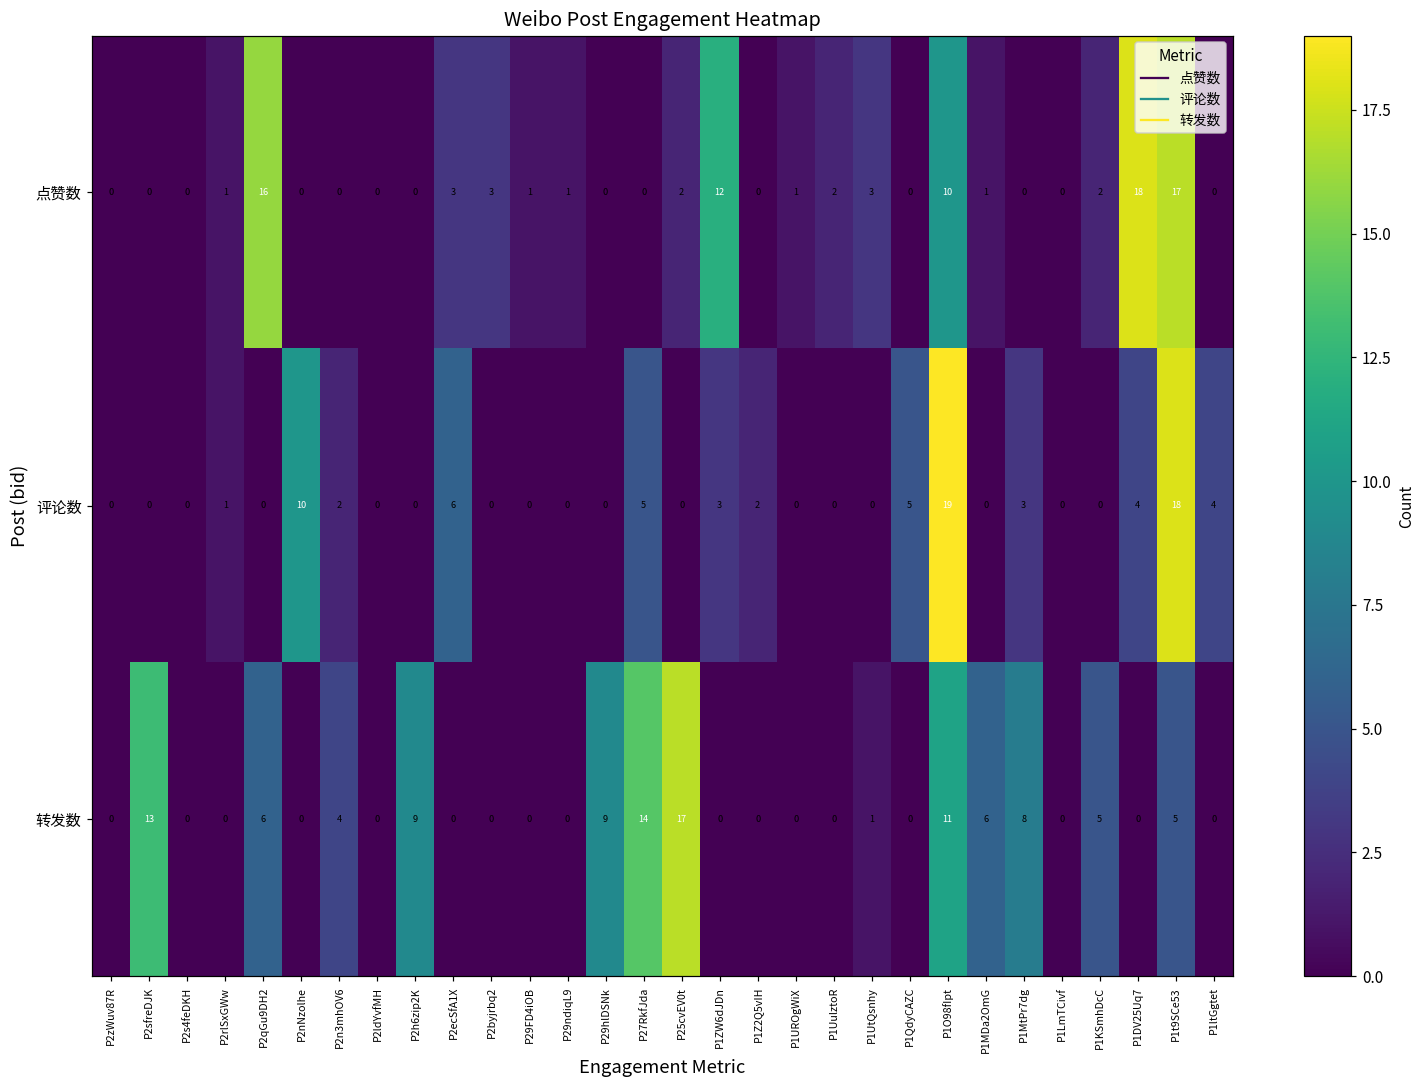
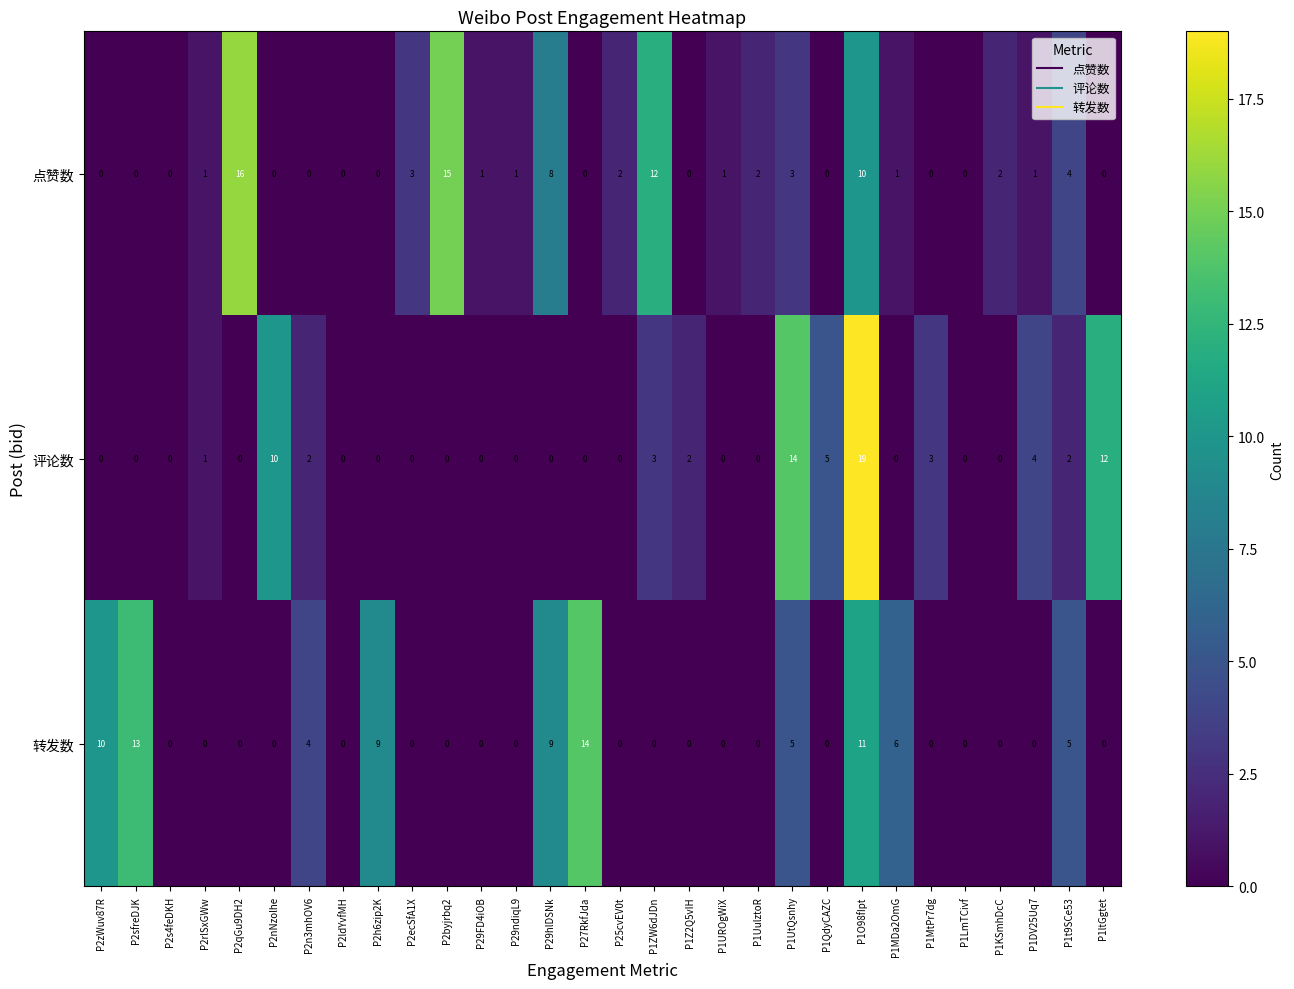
  {
    "点赞数": {
      "P2zWuv87R": 0,
      "P2sfreDJK": 0,
      "P2s4feDKH": 0,
      "P2rlSxGWw": 1,
      "P2qGu9DH2": 16,
      "P2nNzolhe": 0,
      "P2n3mhOV6": 0,
      "P2ldYvfMH": 0,
      "P2h6zip2K": 0,
      "P2ecSfA1X": 3,
-     "P2byjrbq2": 3,
+     "P2byjrbq2": 15,
      "P29FD4iOB": 1,
      "P29ndiqL9": 1,
-     "P29hlDSNk": 0,
+     "P29hlDSNk": 8,
      "P27RkfJda": 0,
      "P25cvEV0t": 2,
      "P1ZW6dJDn": 12,
      "P1Z2Q5vIH": 0,
      "P1UROgWiX": 1,
      "P1UulztoR": 2,
      "P1UtQsnhy": 3,
      "P1QdyCAZC": 0,
      "P1O98fIpt": 10,
      "P1MDa2OmG": 1,
      "P1MtPr7dg": 0,
      "P1LmTCivf": 0,
      "P1KSmhDcC": 2,
-     "P1DV25Uq7": 18,
-     "P1t9SCe53": 17,
+     "P1DV25Uq7": 1,
+     "P1t9SCe53": 4,
      "P1ltGgtet": 0
    },
    "评论数": {
      "P2zWuv87R": 0,
      "P2sfreDJK": 0,
      "P2s4feDKH": 0,
      "P2rlSxGWw": 1,
      "P2qGu9DH2": 0,
      "P2nNzolhe": 10,
      "P2n3mhOV6": 2,
      "P2ldYvfMH": 0,
      "P2h6zip2K": 0,
-     "P2ecSfA1X": 6,
+     "P2ecSfA1X": 0,
      "P2byjrbq2": 0,
      "P29FD4iOB": 0,
      "P29ndiqL9": 0,
      "P29hlDSNk": 0,
-     "P27RkfJda": 5,
+     "P27RkfJda": 0,
      "P25cvEV0t": 0,
      "P1ZW6dJDn": 3,
      "P1Z2Q5vIH": 2,
      "P1UROgWiX": 0,
      "P1UulztoR": 0,
-     "P1UtQsnhy": 0,
+     "P1UtQsnhy": 14,
      "P1QdyCAZC": 5,
      "P1O98fIpt": 19,
      "P1MDa2OmG": 0,
      "P1MtPr7dg": 3,
      "P1LmTCivf": 0,
      "P1KSmhDcC": 0,
      "P1DV25Uq7": 4,
-     "P1t9SCe53": 18,
-     "P1ltGgtet": 4
+     "P1t9SCe53": 2,
+     "P1ltGgtet": 12
    },
    "转发数": {
-     "P2zWuv87R": 0,
+     "P2zWuv87R": 10,
      "P2sfreDJK": 13,
      "P2s4feDKH": 0,
      "P2rlSxGWw": 0,
-     "P2qGu9DH2": 6,
+     "P2qGu9DH2": 0,
      "P2nNzolhe": 0,
      "P2n3mhOV6": 4,
      "P2ldYvfMH": 0,
      "P2h6zip2K": 9,
      "P2ecSfA1X": 0,
      "P2byjrbq2": 0,
      "P29FD4iOB": 0,
      "P29ndiqL9": 0,
      "P29hlDSNk": 9,
      "P27RkfJda": 14,
-     "P25cvEV0t": 17,
+     "P25cvEV0t": 0,
      "P1ZW6dJDn": 0,
      "P1Z2Q5vIH": 0,
      "P1UROgWiX": 0,
      "P1UulztoR": 0,
-     "P1UtQsnhy": 1,
+     "P1UtQsnhy": 5,
      "P1QdyCAZC": 0,
      "P1O98fIpt": 11,
      "P1MDa2OmG": 6,
-     "P1MtPr7dg": 8,
+     "P1MtPr7dg": 0,
      "P1LmTCivf": 0,
-     "P1KSmhDcC": 5,
+     "P1KSmhDcC": 0,
      "P1DV25Uq7": 0,
      "P1t9SCe53": 5,
      "P1ltGgtet": 0
    }
  }
